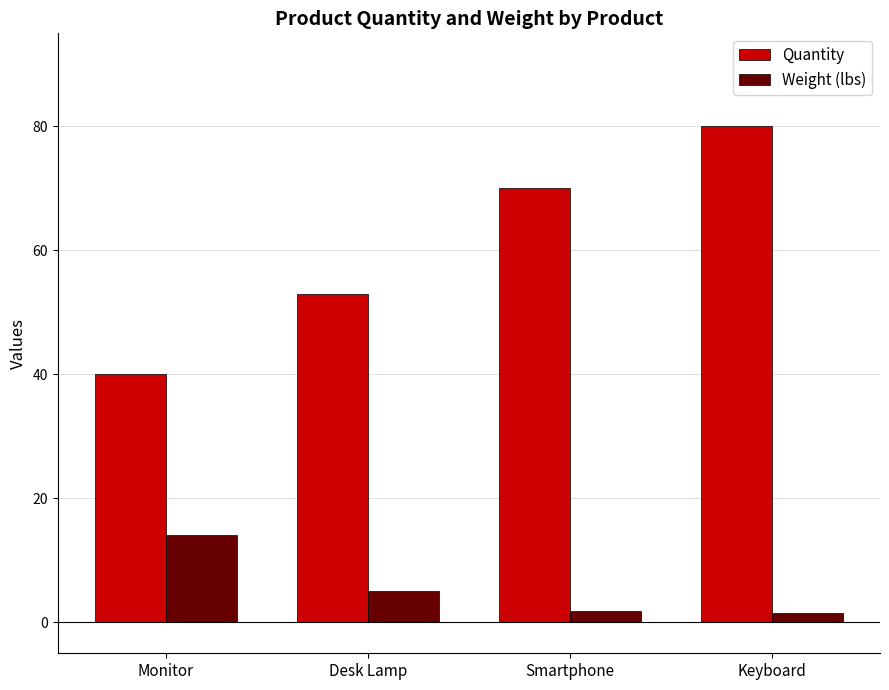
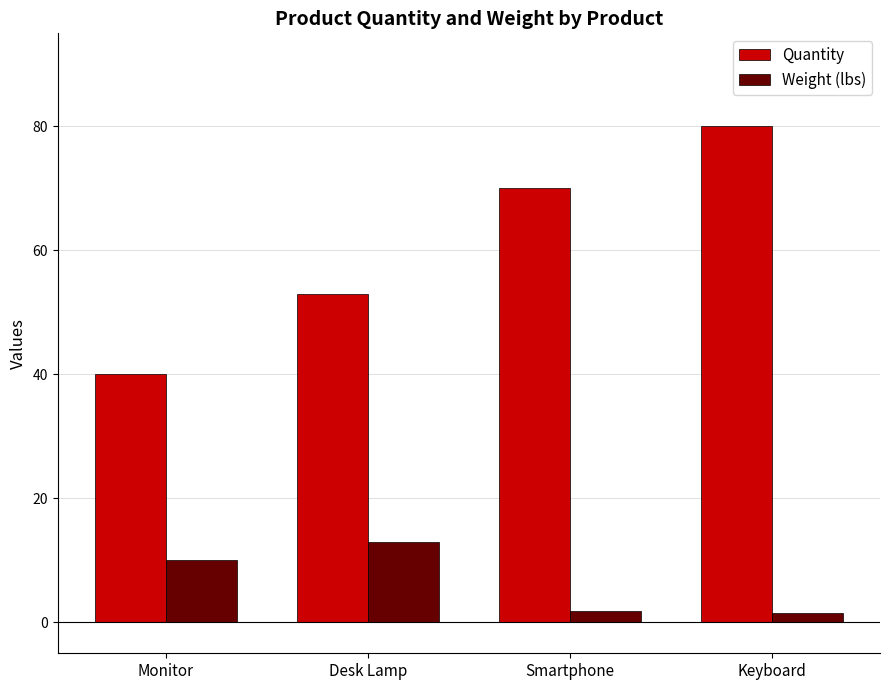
  {
    "Quantity": {
      "Monitor": 40,
      "Desk Lamp": 53,
      "Smartphone": 70,
      "Keyboard": 80
    },
    "Weight (lbs)": {
-     "Monitor": 14,
-     "Desk Lamp": 5,
+     "Monitor": 10,
+     "Desk Lamp": 13,
      "Smartphone": 2,
      "Keyboard": 2
    }
  }
